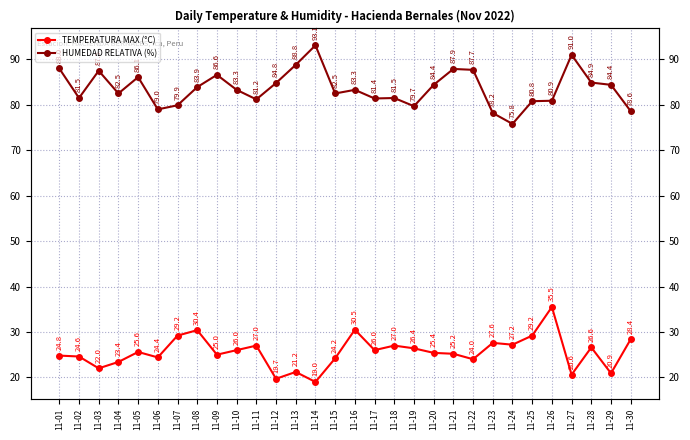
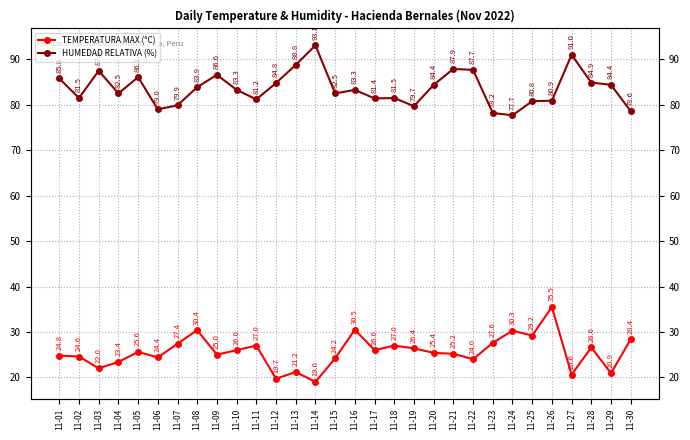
  {
    "TEMPERATURA MAX (°C)": {
      "11-01": 24.8,
      "11-02": 24.6,
      "11-03": 22.0,
      "11-04": 23.4,
      "11-05": 25.6,
      "11-06": 24.4,
-     "11-07": 29.2,
+     "11-07": 27.4,
      "11-08": 30.4,
      "11-09": 25.0,
      "11-10": 26.0,
      "11-11": 27.0,
      "11-12": 19.7,
      "11-13": 21.2,
      "11-14": 19.0,
      "11-15": 24.2,
      "11-16": 30.5,
      "11-17": 26.0,
      "11-18": 27.0,
      "11-19": 26.4,
      "11-20": 25.4,
      "11-21": 25.2,
      "11-22": 24.0,
      "11-23": 27.6,
-     "11-24": 27.2,
+     "11-24": 30.3,
      "11-25": 29.2,
      "11-26": 35.5,
      "11-27": 20.6,
      "11-28": 26.6,
      "11-29": 20.9,
      "11-30": 28.4
    },
    "HUMEDAD RELATIVA (%)": {
-     "11-01": 88,
+     "11-01": 86,
      "11-02": 81.5,
      "11-04": 82.5,
      "11-06": 79.0,
      "11-07": 79.9,
      "11-08": 83.9,
      "11-09": 86.6,
      "11-10": 83.3,
      "11-11": 81.2,
      "11-12": 84.8,
      "11-13": 88.8,
      "11-14": 93.1,
      "11-15": 82.5,
      "11-16": 83.3,
      "11-17": 81.4,
      "11-18": 81.5,
      "11-19": 79.7,
      "11-20": 84.4,
      "11-21": 87.9,
      "11-22": 87.7,
      "11-23": 78.2,
-     "11-24": 75.8,
+     "11-24": 77.7,
      "11-25": 80.8,
      "11-26": 80.9,
      "11-27": 91.0,
      "11-28": 84.9,
      "11-29": 84.4,
      "11-30": 78.6
    }
  }
